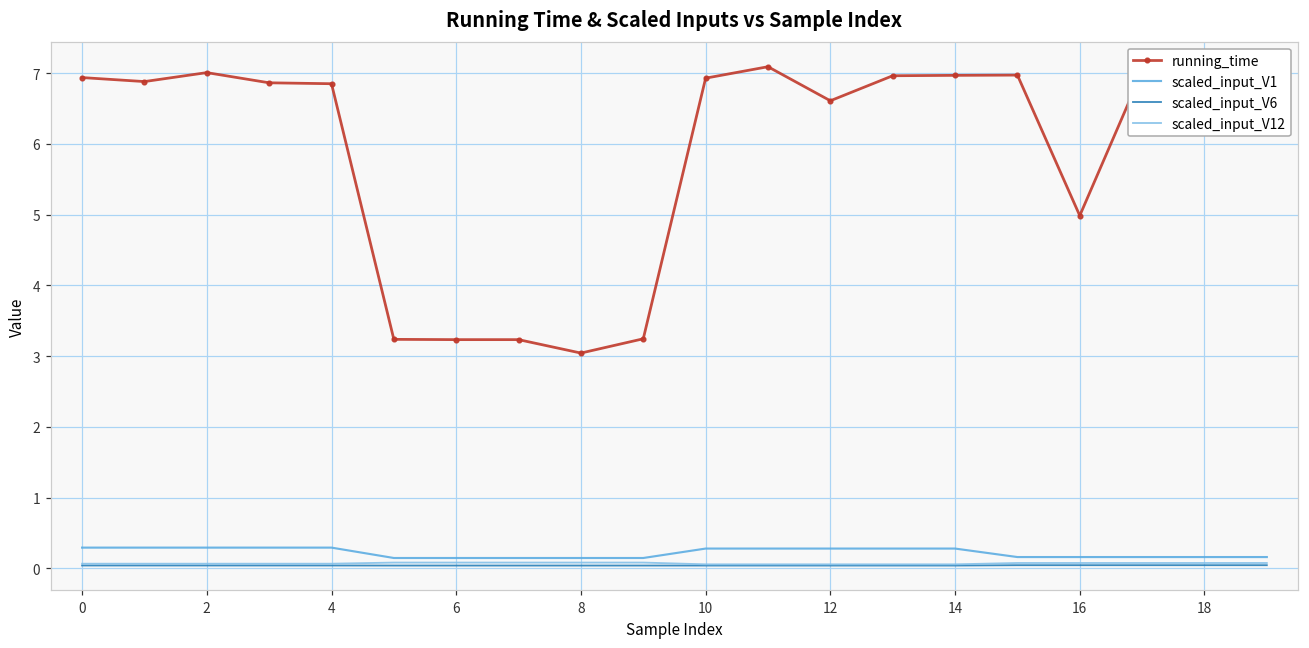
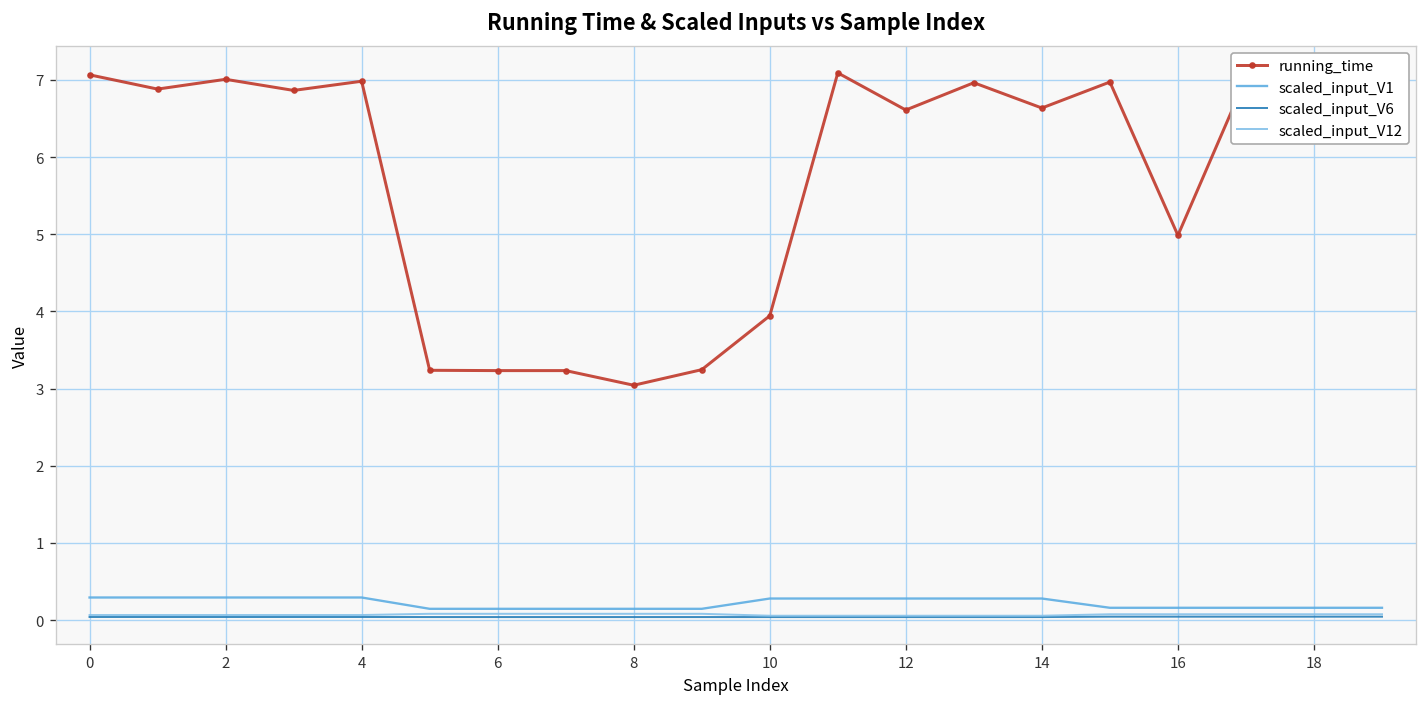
  {
    "running_time": {
-     "0": 6.9,
+     "0": 7.1,
      "2": 7.0,
-     "4": 6.9,
+     "4": 7.0,
      "6": 3.2,
      "8": 3.0,
-     "10": 6.9,
+     "10": 3.9,
      "12": 6.6,
-     "14": 7.0,
+     "14": 6.6,
      "16": 5.0
    },
    "scaled_input_V6": {
      "6": 0.0,
      "8": 0.0
    }
  }
